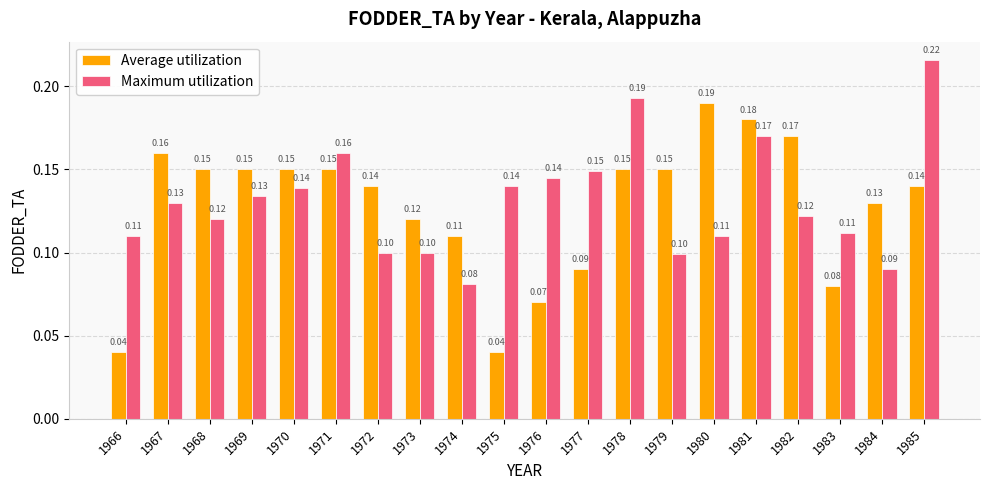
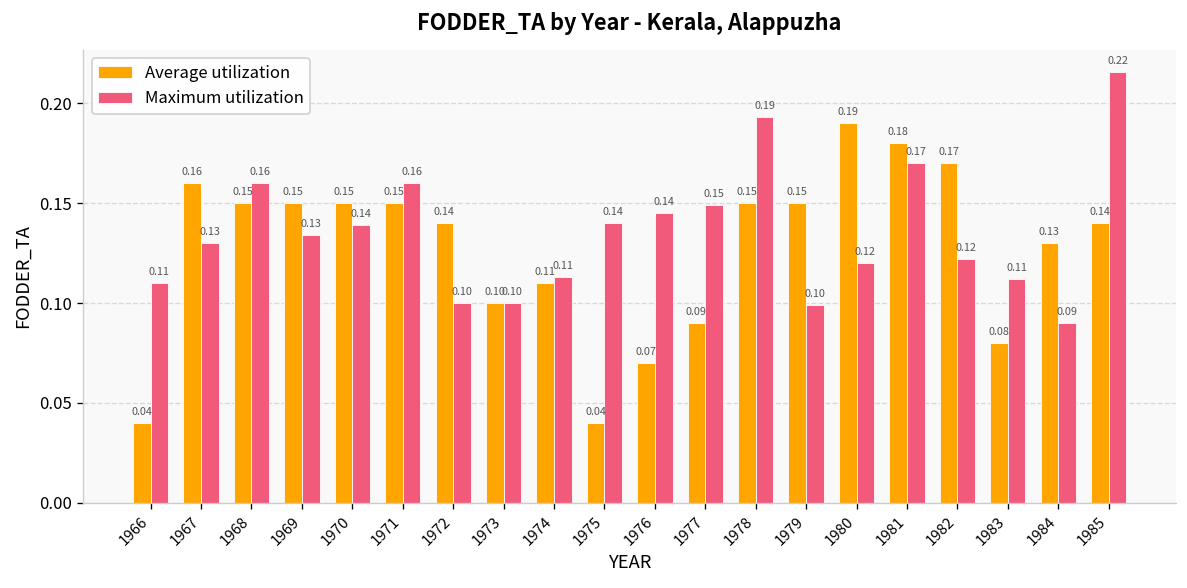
  {
    "Average utilization": {
      "1966": 0.04,
      "1967": 0.16,
      "1968": 0.15,
      "1969": 0.15,
      "1970": 0.15,
      "1971": 0.15,
      "1972": 0.14,
-     "1973": 0.12,
+     "1973": 0.10,
      "1974": 0.11,
      "1975": 0.04,
      "1976": 0.07,
      "1977": 0.09,
      "1978": 0.15,
      "1979": 0.15,
      "1980": 0.19,
      "1981": 0.18,
      "1982": 0.17,
      "1983": 0.08,
      "1984": 0.13,
      "1985": 0.14
    },
    "Maximum utilization": {
      "1966": 0.11,
      "1967": 0.13,
-     "1968": 0.12,
+     "1968": 0.16,
      "1969": 0.13,
      "1970": 0.14,
      "1971": 0.16,
      "1972": 0.10,
      "1973": 0.10,
-     "1974": 0.08,
+     "1974": 0.11,
      "1975": 0.14,
      "1976": 0.14,
      "1977": 0.15,
      "1978": 0.19,
      "1979": 0.10,
-     "1980": 0.11,
+     "1980": 0.12,
      "1981": 0.17,
      "1982": 0.12,
      "1983": 0.11,
      "1984": 0.09,
      "1985": 0.22
    }
  }
